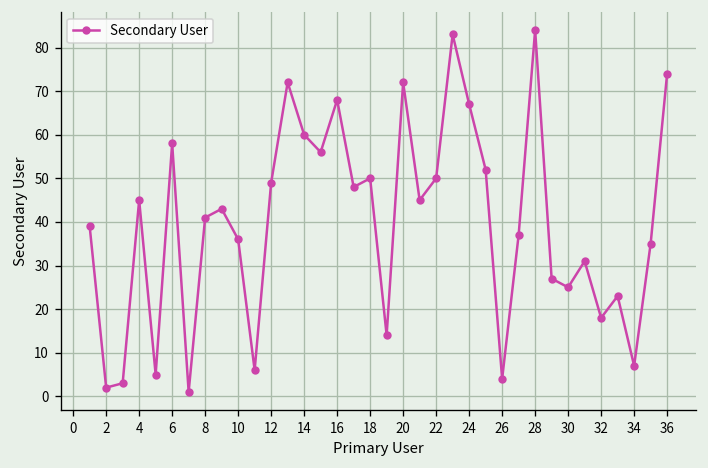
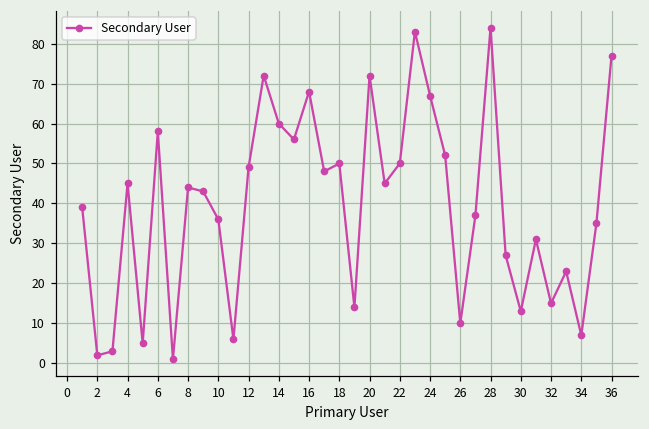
  {
    "2": 2,
    "4": 45,
    "6": 58,
-   "8": 41,
+   "8": 44,
    "10": 36,
    "12": 49,
    "14": 60,
    "16": 68,
    "18": 50,
    "20": 72,
    "22": 50,
    "24": 67,
-   "26": 4,
+   "26": 10,
    "28": 84,
-   "30": 25,
-   "32": 18,
+   "30": 13,
+   "32": 15,
    "34": 7,
-   "36": 74
+   "36": 77
  }
